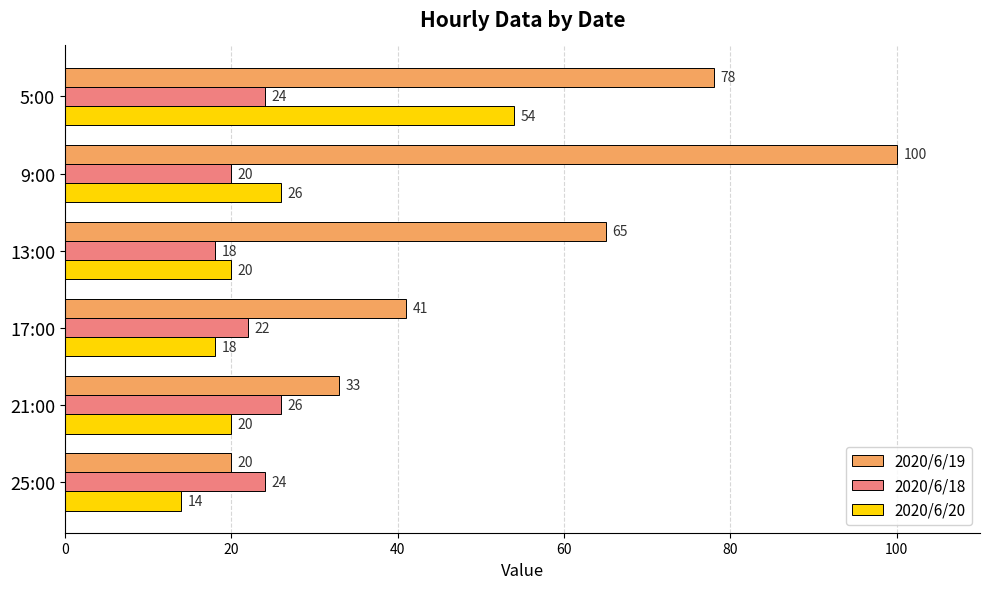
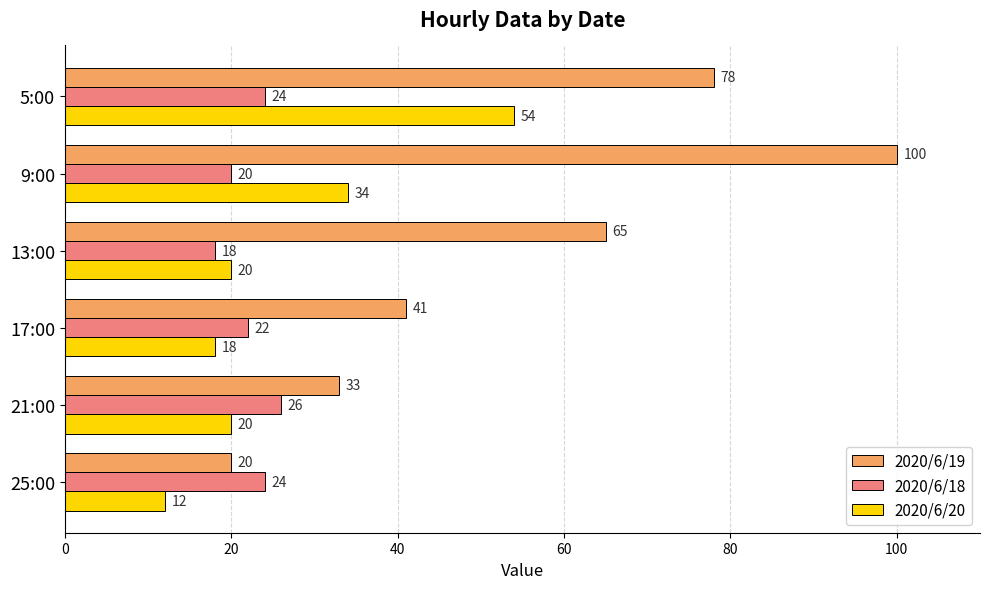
  {
    "2020/6/20": {
      "5:00": 54,
-     "9:00": 26,
+     "9:00": 34,
      "13:00": 20,
      "17:00": 18,
      "21:00": 20,
-     "25:00": 14
+     "25:00": 12
    }
  }
